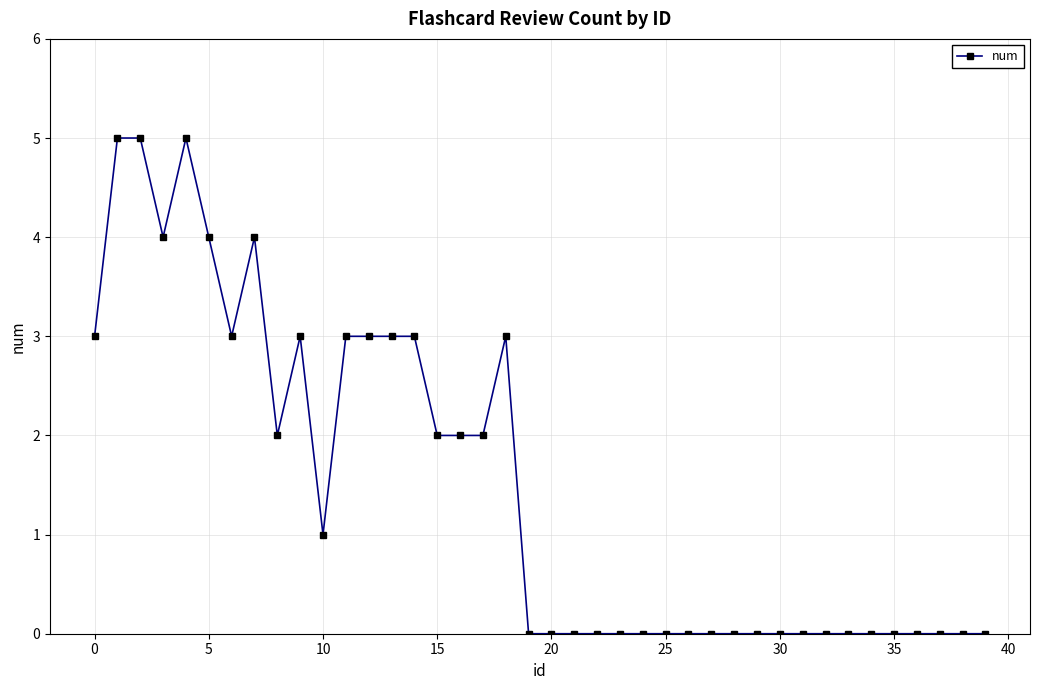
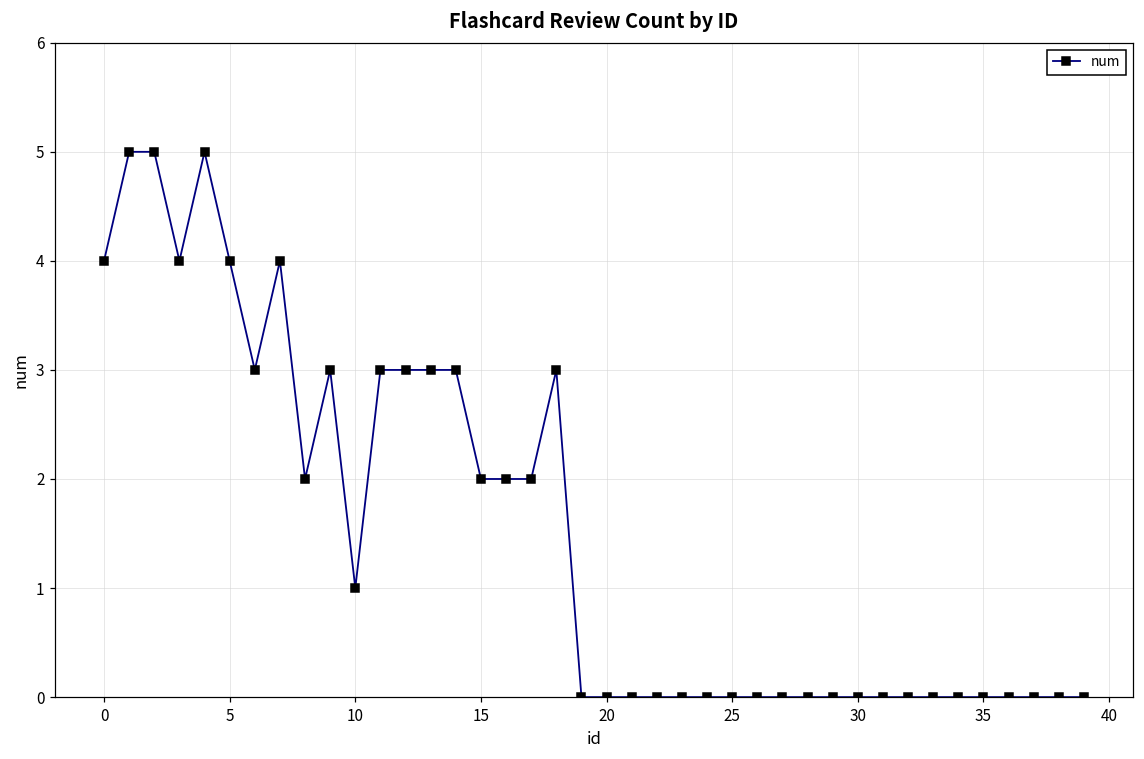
  {
-   "0": 3,
+   "0": 4,
    "5": 4,
    "10": 1,
    "15": 2,
    "20": 0,
    "25": 0,
    "30": 0,
    "35": 0
  }
